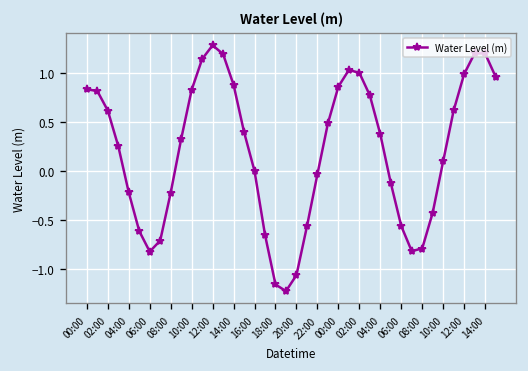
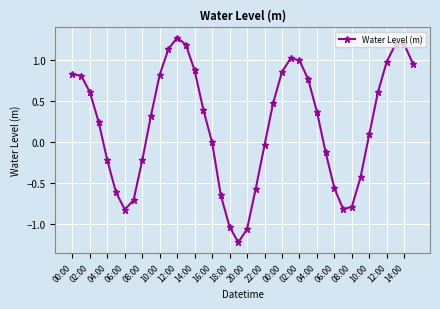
  {
    "16:00": 0.0,
-   "18:00": -1.2,
+   "18:00": -1.0,
    "20:00": -1.1,
    "22:00": 0.0
  }
